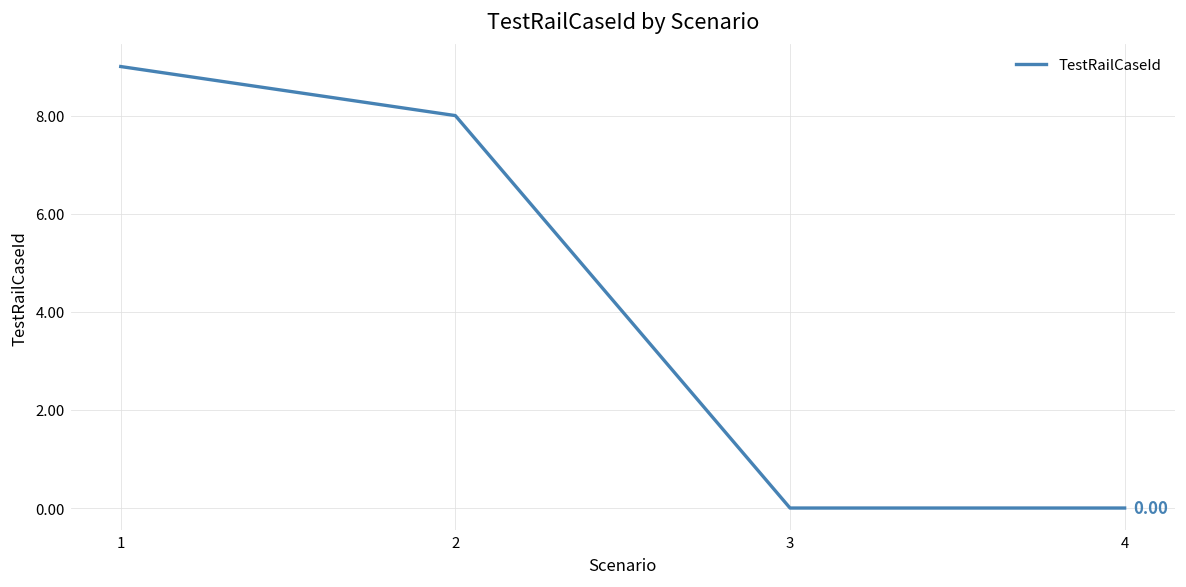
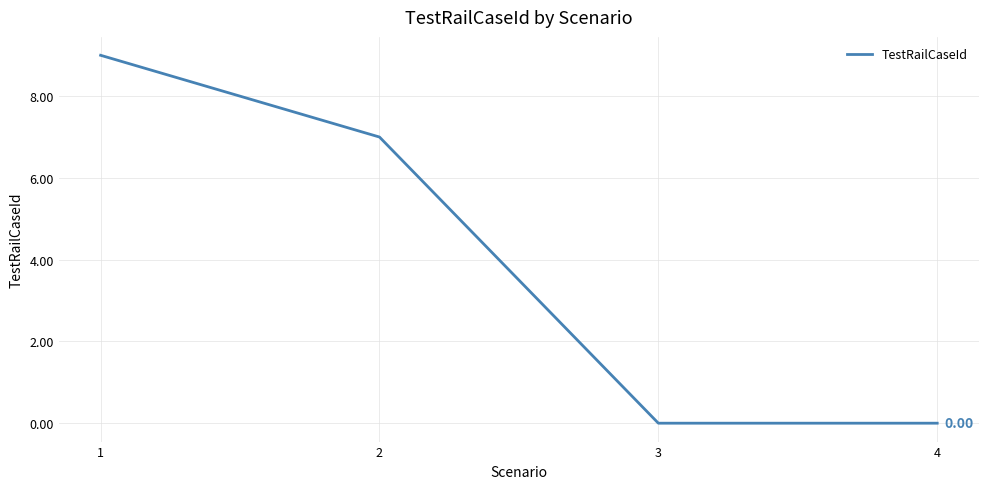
  {
    "1": 9,
-   "2": 8,
+   "2": 7,
    "3": 0
  }
